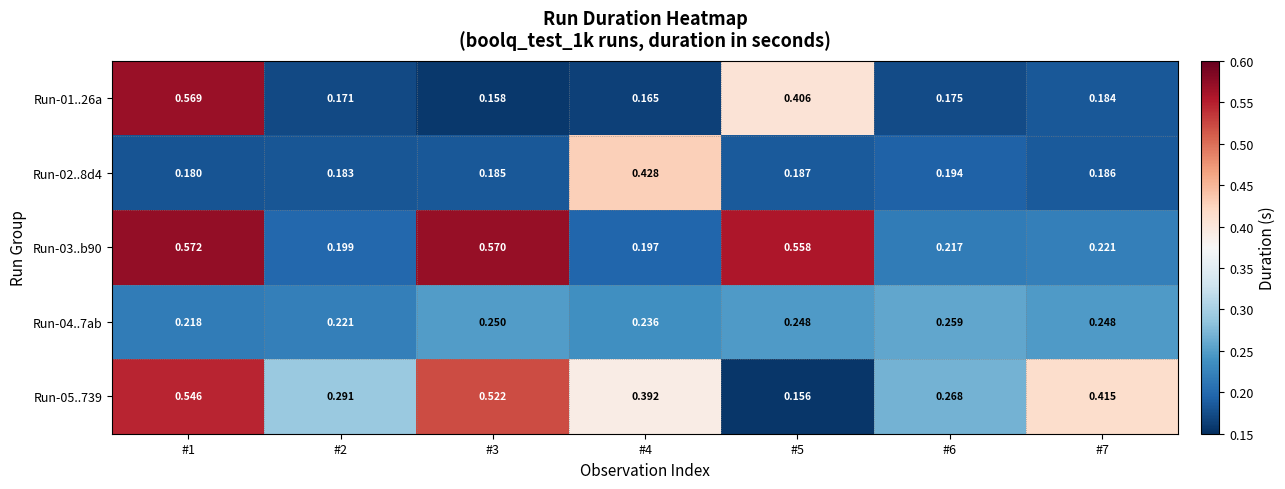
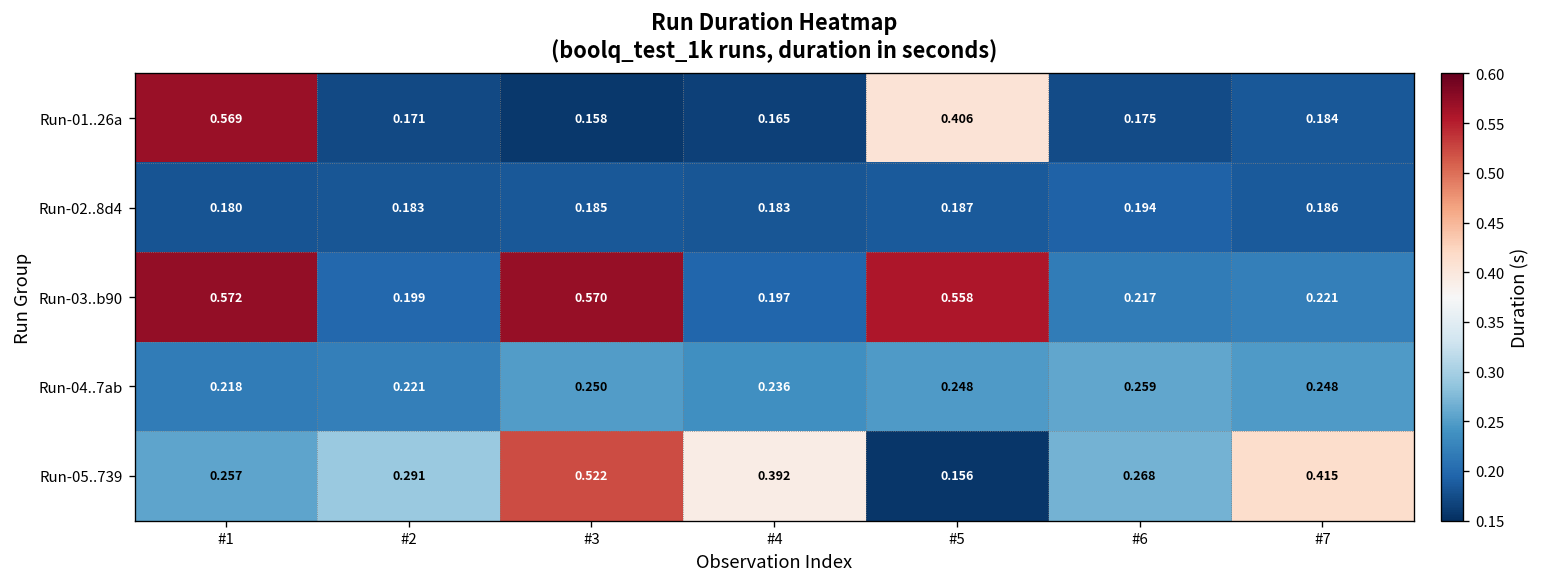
  {
    "Run-01..26a": {
      "#1": 0.569,
      "#2": 0.171,
      "#3": 0.158,
      "#4": 0.165,
      "#5": 0.406,
      "#6": 0.175,
      "#7": 0.184
    },
    "Run-02..8d4": {
      "#1": 0.180,
      "#2": 0.183,
      "#3": 0.185,
-     "#4": 0.428,
+     "#4": 0.183,
      "#5": 0.187,
      "#6": 0.194,
      "#7": 0.186
    },
    "Run-03..b90": {
      "#1": 0.572,
      "#2": 0.199,
      "#3": 0.570,
      "#4": 0.197,
      "#5": 0.558,
      "#6": 0.217,
      "#7": 0.221
    },
    "Run-04..7ab": {
      "#1": 0.218,
      "#2": 0.221,
      "#3": 0.250,
      "#4": 0.236,
      "#5": 0.248,
      "#6": 0.259,
      "#7": 0.248
    },
    "Run-05..739": {
-     "#1": 0.546,
+     "#1": 0.257,
      "#2": 0.291,
      "#3": 0.522,
      "#4": 0.392,
      "#5": 0.156,
      "#6": 0.268,
      "#7": 0.415
    }
  }
